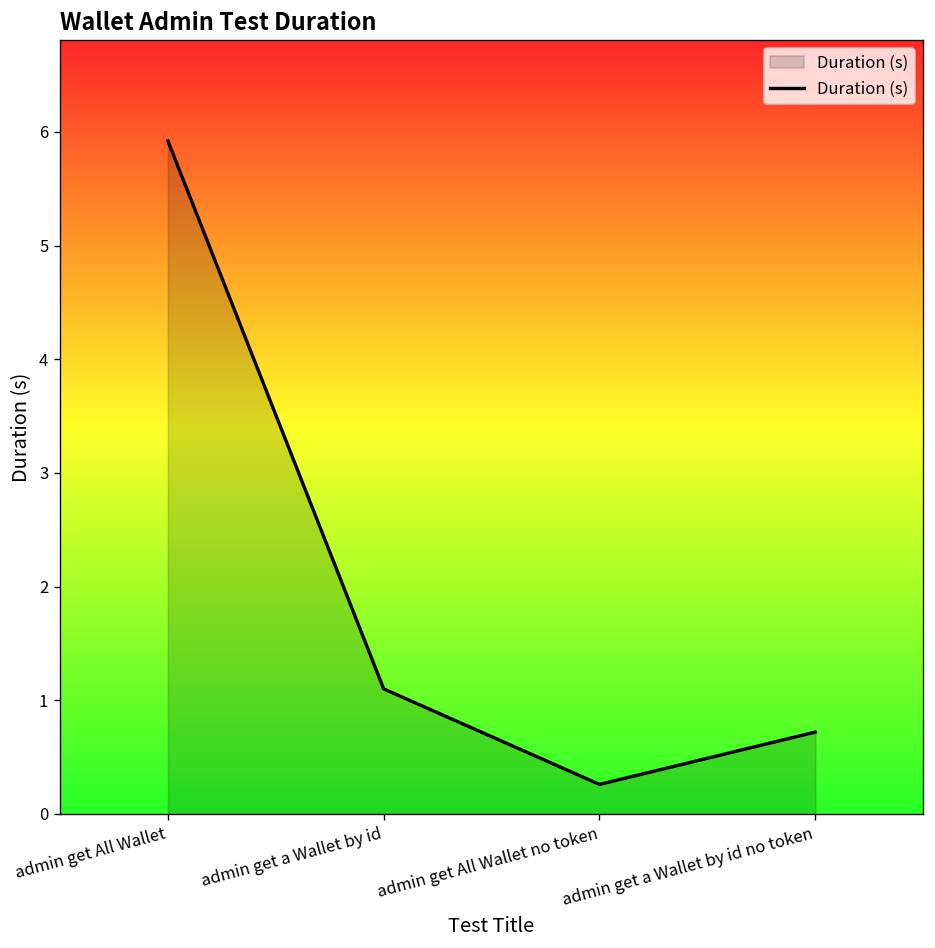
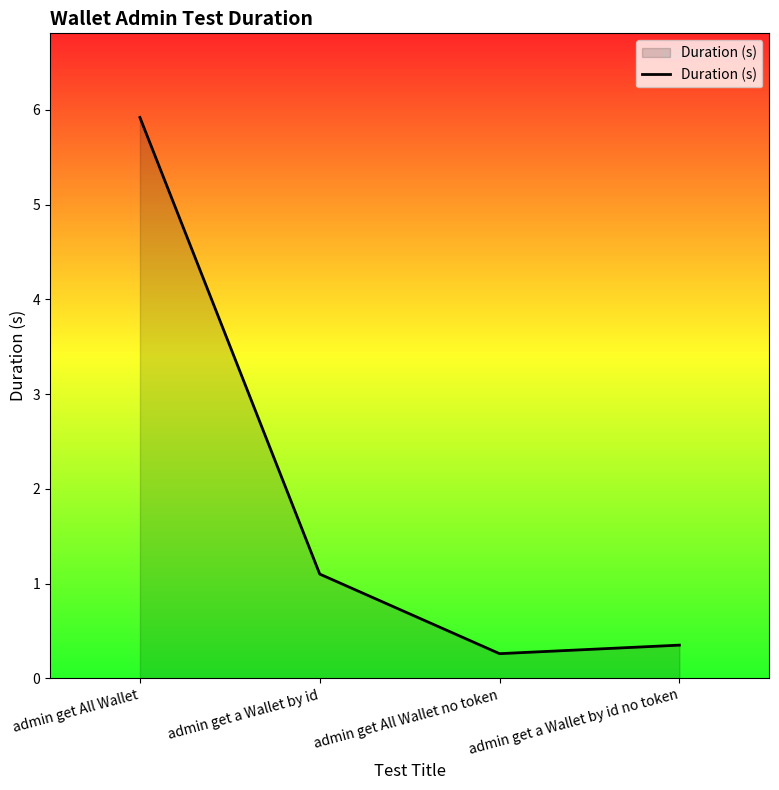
  {
    "admin get All Wallet": 5.9,
    "admin get a Wallet by id": 1.1,
    "admin get All Wallet no token": 0.3,
-   "admin get a Wallet by id no token": 0.7
+   "admin get a Wallet by id no token": 0.4
  }
